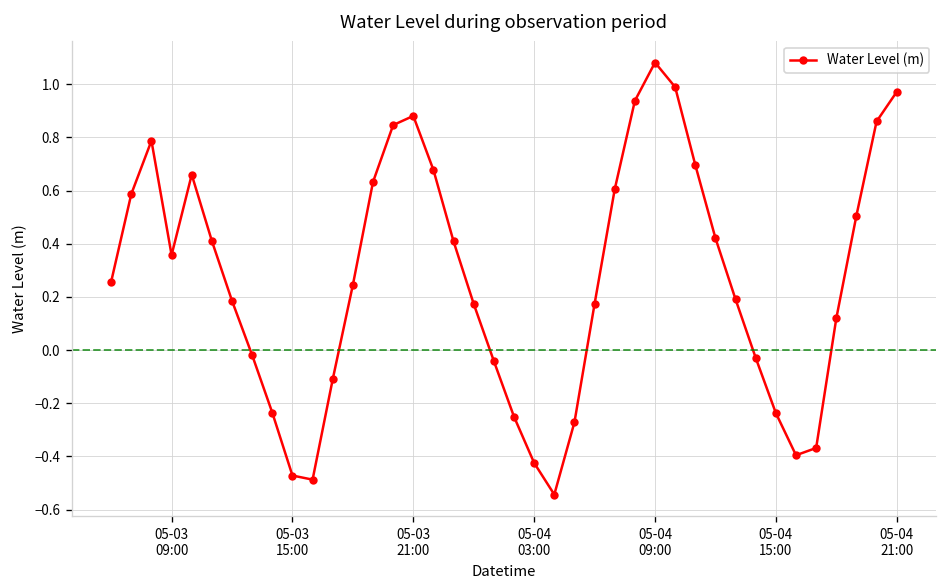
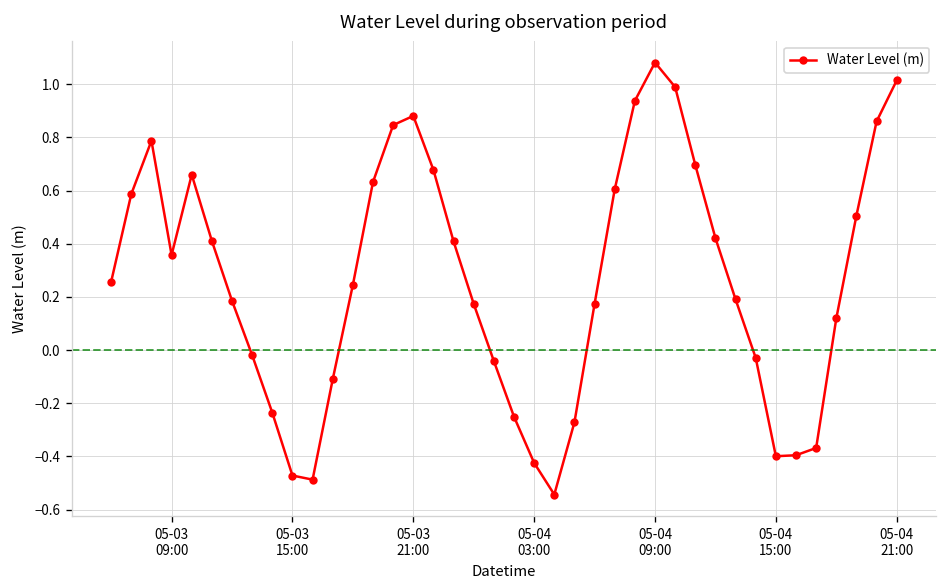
  {
    "05-03 09:00": 0.36,
    "05-03 15:00": -0.47,
    "05-03 21:00": 0.88,
    "05-04 03:00": -0.42,
    "05-04 09:00": 1.08,
-   "05-04 15:00": -0.24,
-   "05-04 21:00": 0.97
+   "05-04 15:00": -0.40,
+   "05-04 21:00": 1.01
  }
